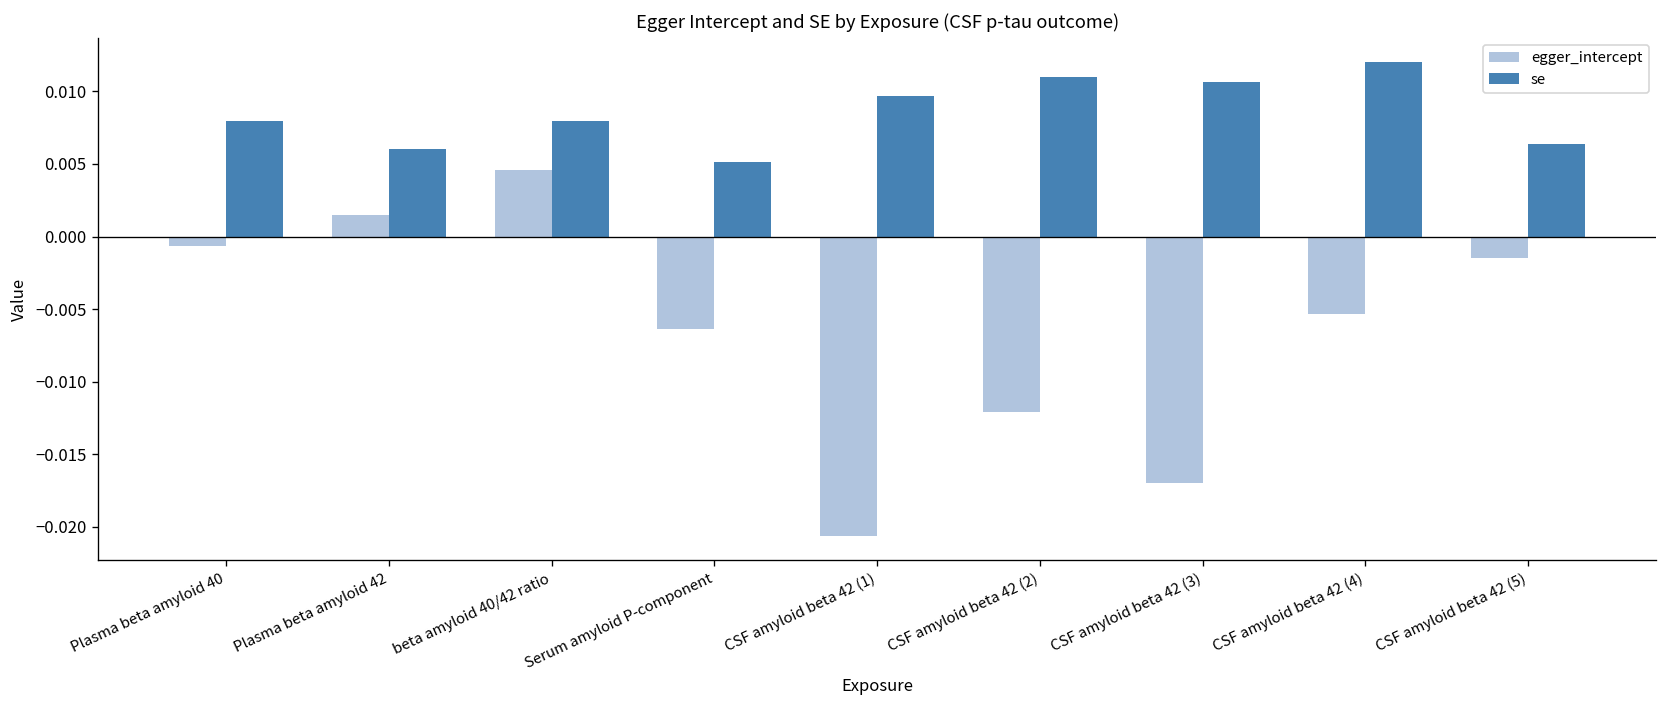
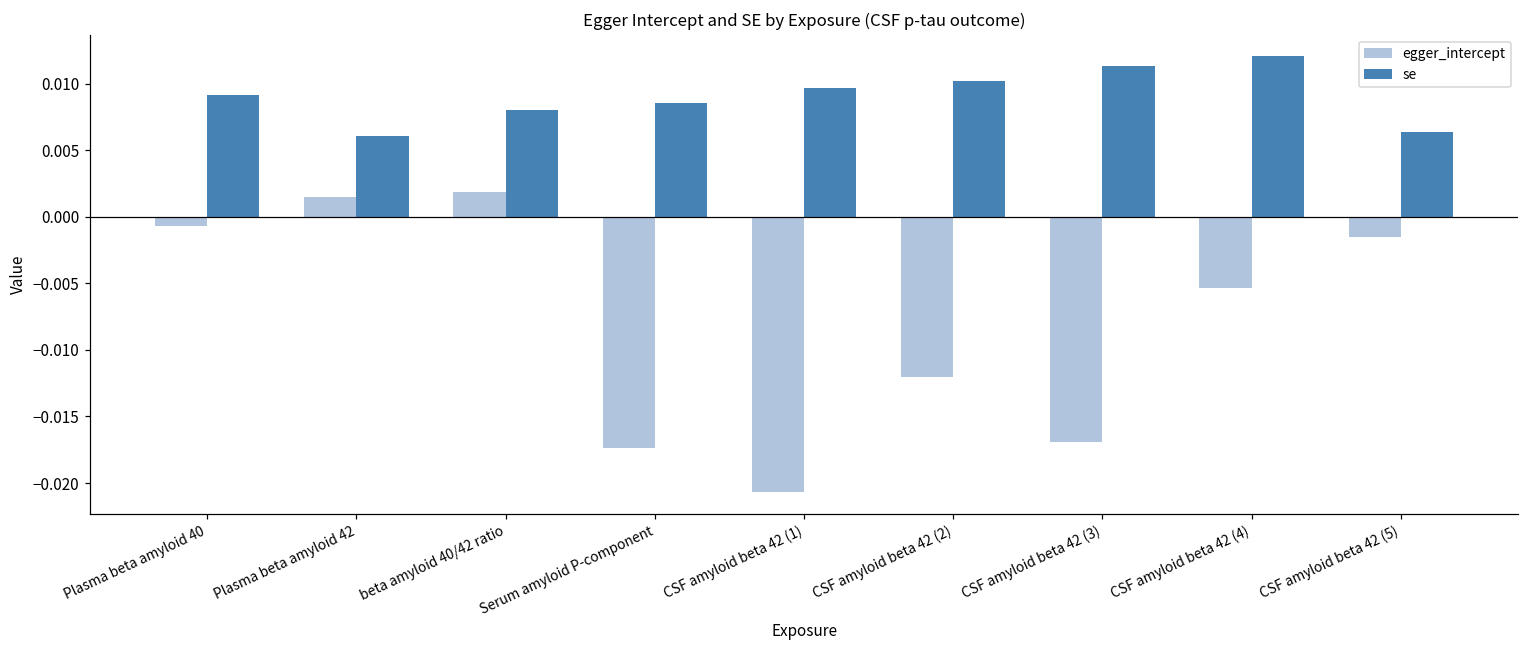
  {
    "egger_intercept": {
      "Plasma beta amyloid 40": -0.0007,
      "Plasma beta amyloid 42": 0.0015,
-     "beta amyloid 40/42 ratio": 0.0046,
-     "Serum amyloid P-component": -0.0064,
+     "beta amyloid 40/42 ratio": 0.0019,
+     "Serum amyloid P-component": -0.0174,
      "CSF amyloid beta 42 (1)": -0.0207,
      "CSF amyloid beta 42 (2)": -0.0121,
      "CSF amyloid beta 42 (3)": -0.0169,
      "CSF amyloid beta 42 (4)": -0.0053,
      "CSF amyloid beta 42 (5)": -0.0015
    },
    "se": {
-     "Plasma beta amyloid 40": 0.0079,
+     "Plasma beta amyloid 40": 0.0091,
      "Plasma beta amyloid 42": 0.0060,
      "beta amyloid 40/42 ratio": 0.0080,
-     "Serum amyloid P-component": 0.0051,
+     "Serum amyloid P-component": 0.0086,
      "CSF amyloid beta 42 (1)": 0.0097,
-     "CSF amyloid beta 42 (2)": 0.0110,
-     "CSF amyloid beta 42 (3)": 0.0106,
+     "CSF amyloid beta 42 (2)": 0.0102,
+     "CSF amyloid beta 42 (3)": 0.0113,
      "CSF amyloid beta 42 (4)": 0.0120,
      "CSF amyloid beta 42 (5)": 0.0064
    }
  }
